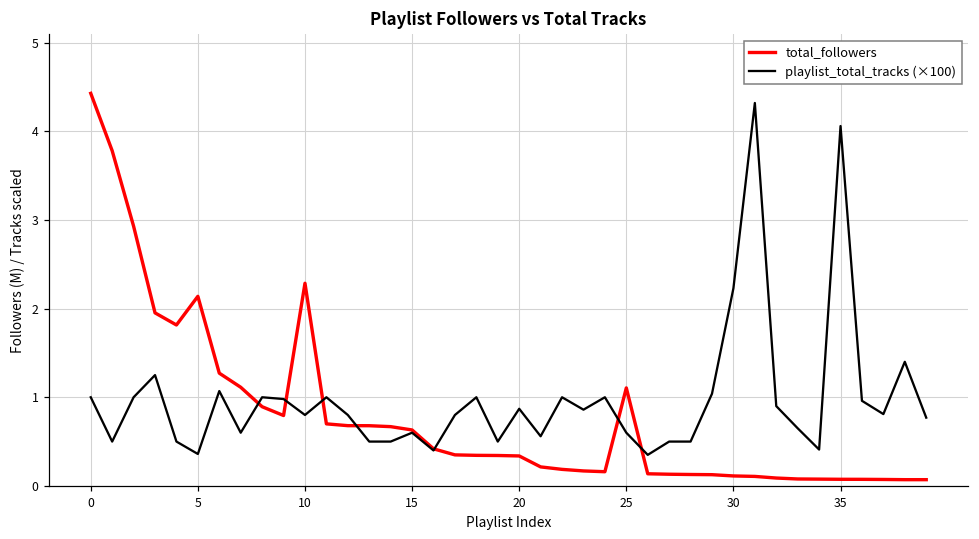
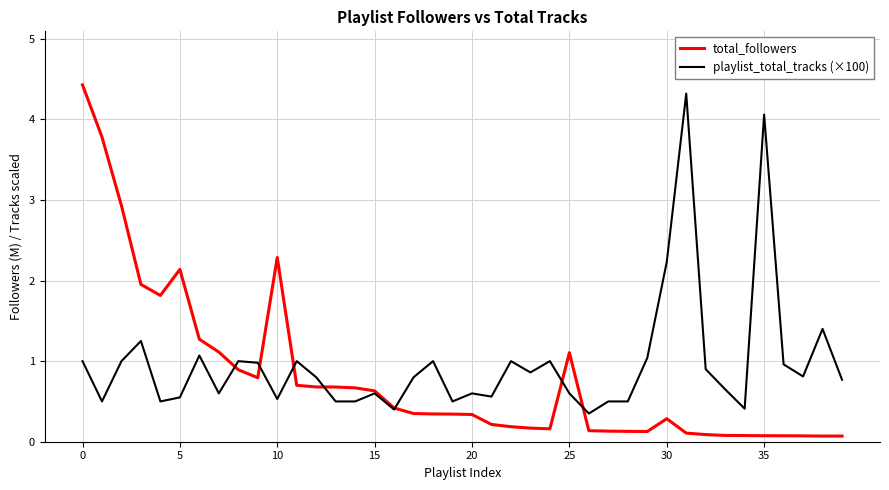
  {
    "total_followers": {
      "0": 4.4,
      "5": 2.1,
      "10": 2.3,
      "20": 0.3,
      "25": 1.1,
-     "30": 0.1,
+     "30": 0.3,
      "35": 0.1
    },
    "playlist_total_tracks (×100)": {
      "0": 1.0,
-     "5": 0.4,
-     "10": 0.8,
-     "20": 0.9,
+     "5": 0.6,
+     "10": 0.5,
+     "20": 0.6,
      "25": 0.6,
      "30": 2.2,
      "35": 4.1
    }
  }
